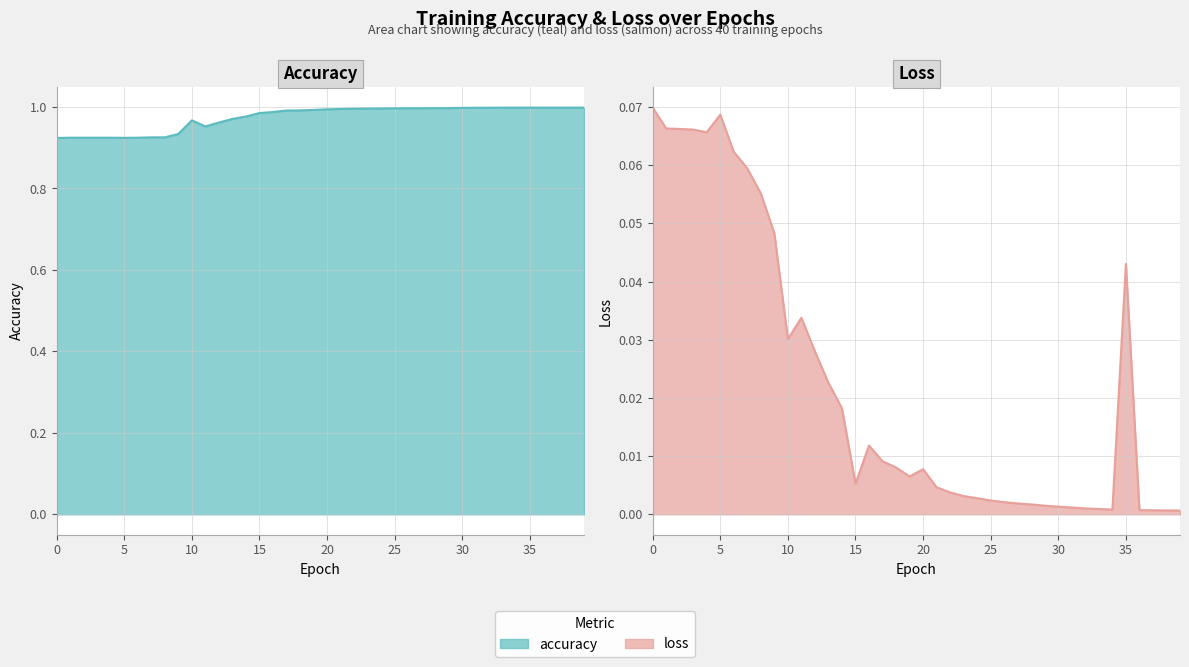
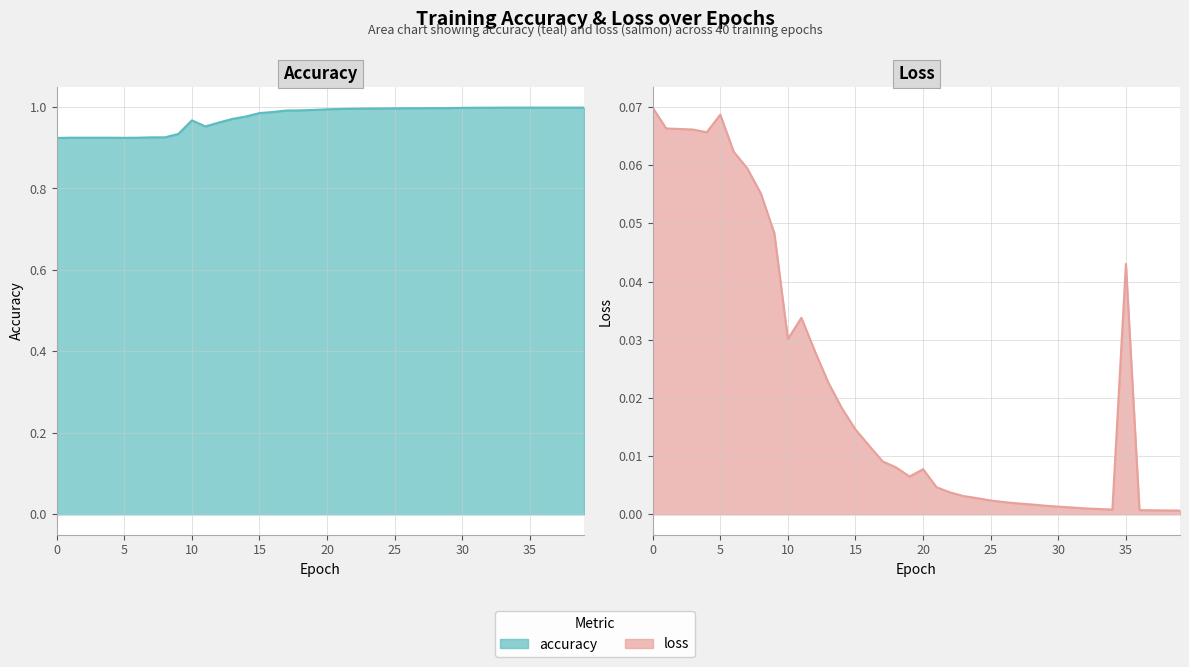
  {
    "Accuracy": {
      "0": 0.92,
      "5": 0.92,
      "10": 0.97,
      "15": 0.99,
      "20": 0.99,
      "25": 1.00,
      "30": 1.00,
      "35": 1.00
    },
    "Loss": {
      "0": 0.070,
      "5": 0.069,
      "10": 0.030,
-     "15": 0.005,
+     "15": 0.015,
      "20": 0.008,
      "25": 0.002,
      "30": 0.001,
      "35": 0.043
    }
  }
